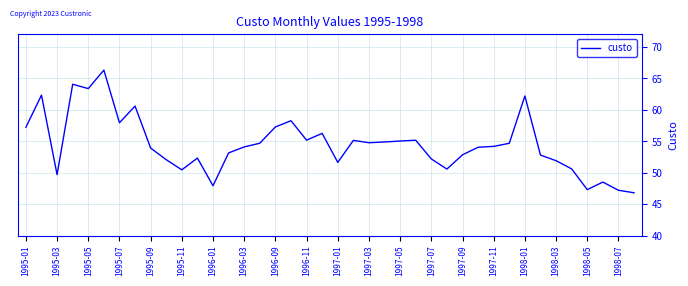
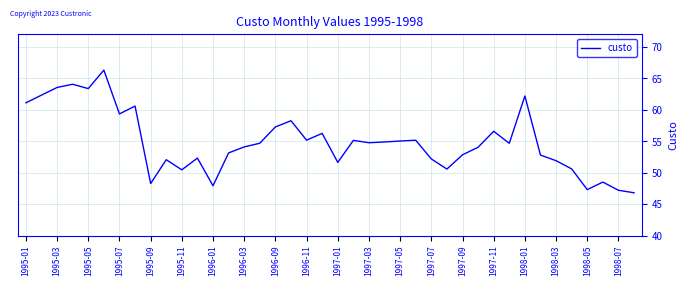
  {
-   "1995-01": 57,
-   "1995-03": 50,
+   "1995-01": 61,
+   "1995-03": 64,
    "1995-05": 63,
-   "1995-07": 58,
-   "1995-09": 54,
+   "1995-07": 59,
+   "1995-09": 48,
    "1995-11": 50,
    "1996-01": 48,
    "1996-03": 54,
    "1996-09": 57,
    "1996-11": 55,
    "1997-01": 52,
    "1997-03": 55,
    "1997-05": 55,
    "1997-07": 52,
    "1997-09": 53,
-   "1997-11": 54,
+   "1997-11": 57,
    "1998-01": 62,
    "1998-03": 52,
    "1998-05": 47,
    "1998-07": 47
  }
